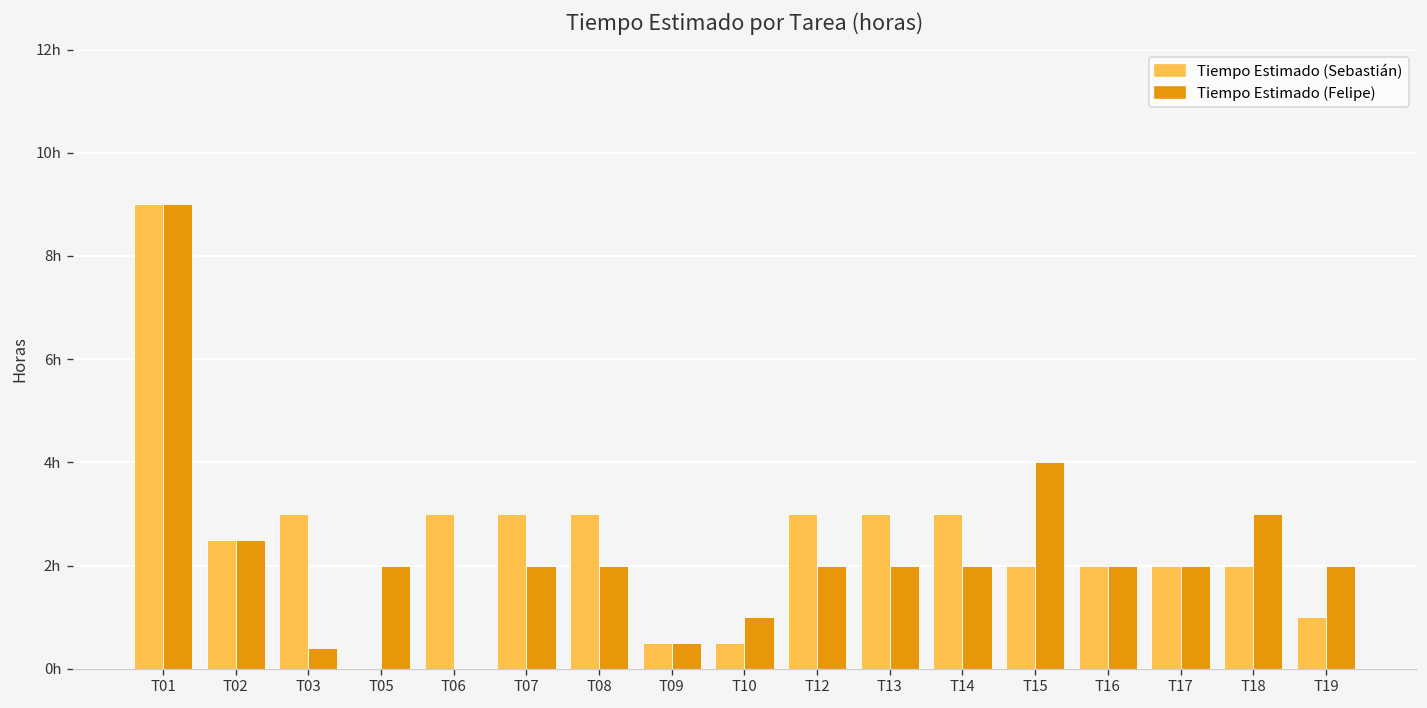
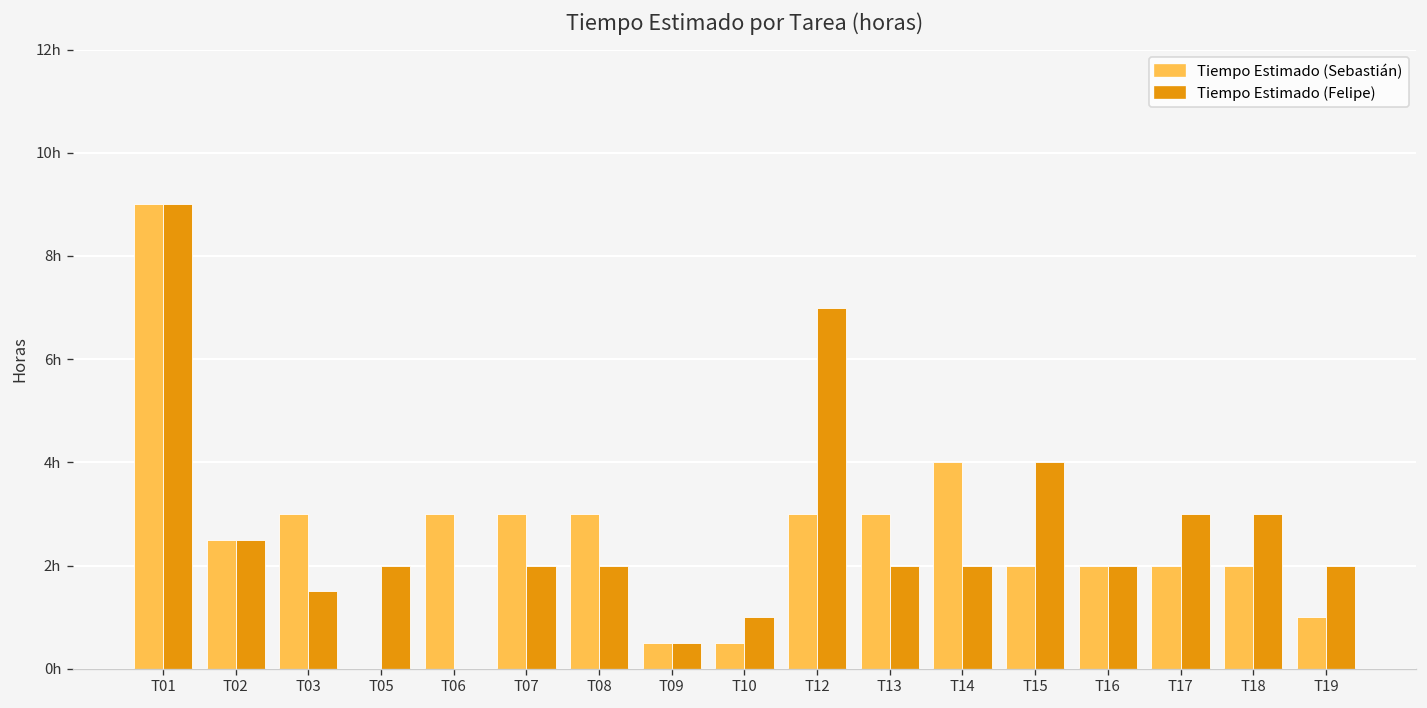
  {
    "Tiempo Estimado (Sebastián)": {
      "T01": "9h",
      "T02": "2.5h",
      "T03": "3h",
      "T05": "0h",
      "T06": "3h",
      "T07": "3h",
      "T08": "3h",
      "T09": "0.5h",
      "T10": "0.5h",
      "T12": "3h",
      "T13": "3h",
-     "T14": "3h",
+     "T14": "4h",
      "T15": "2h",
      "T16": "2h",
      "T17": "2h",
      "T18": "2h",
      "T19": "1h"
    },
    "Tiempo Estimado (Felipe)": {
      "T01": "9.0h",
      "T02": "2.5h",
-     "T03": "0.4h",
+     "T03": "1.5h",
      "T05": "2.0h",
      "T06": "0.0h",
      "T07": "2.0h",
      "T08": "2.0h",
      "T09": "0.5h",
      "T10": "1.0h",
-     "T12": "2h",
+     "T12": "7h",
      "T13": "2.0h",
      "T14": "2.0h",
      "T15": "4.0h",
      "T16": "2.0h",
-     "T17": "2h",
+     "T17": "3h",
      "T18": "3.0h",
      "T19": "2.0h"
    }
  }
